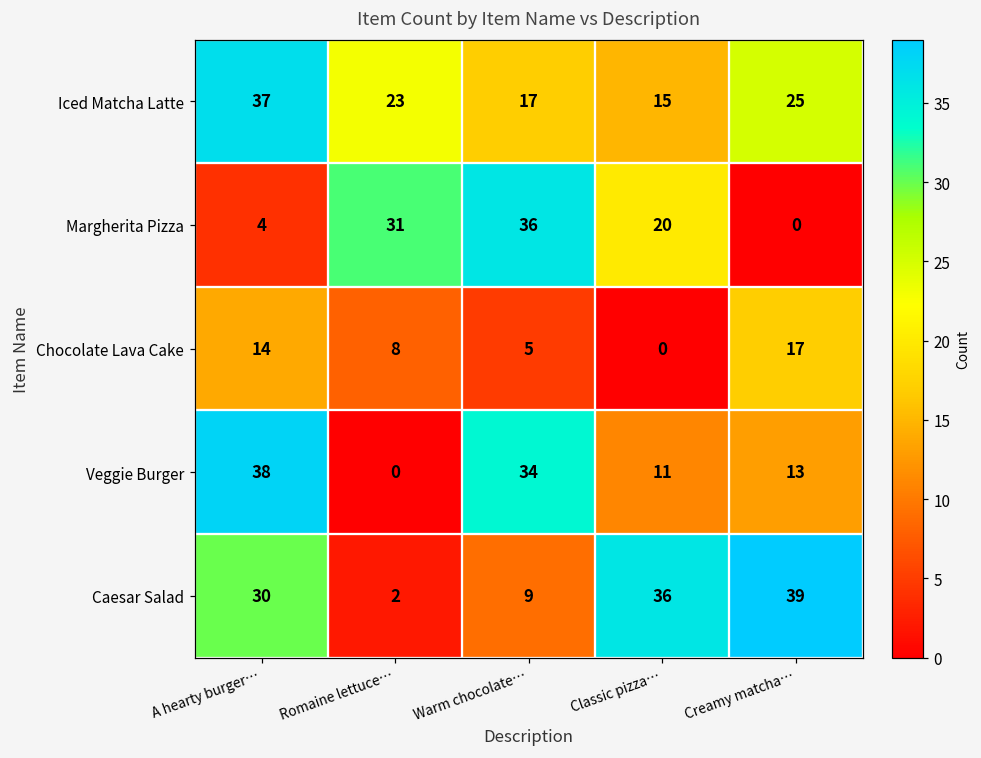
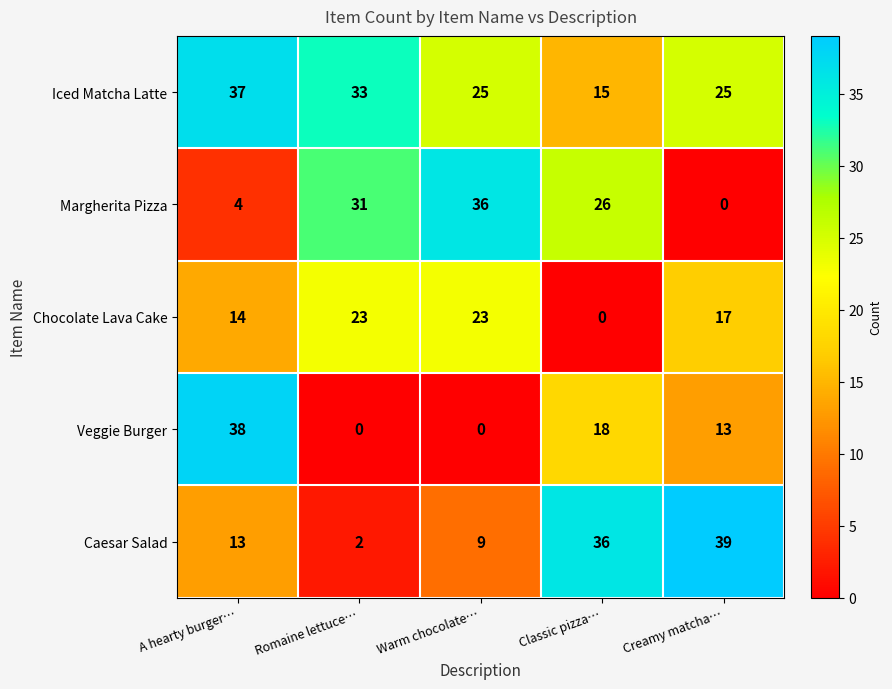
  {
    "Iced Matcha Latte": {
      "A hearty burger…": 37,
-     "Romaine lettuce…": 23,
-     "Warm chocolate…": 17,
+     "Romaine lettuce…": 33,
+     "Warm chocolate…": 25,
      "Classic pizza…": 15,
      "Creamy matcha…": 25
    },
    "Margherita Pizza": {
      "A hearty burger…": 4,
      "Romaine lettuce…": 31,
      "Warm chocolate…": 36,
-     "Classic pizza…": 20,
+     "Classic pizza…": 26,
      "Creamy matcha…": 0
    },
    "Chocolate Lava Cake": {
      "A hearty burger…": 14,
-     "Romaine lettuce…": 8,
-     "Warm chocolate…": 5,
+     "Romaine lettuce…": 23,
+     "Warm chocolate…": 23,
      "Classic pizza…": 0,
      "Creamy matcha…": 17
    },
    "Veggie Burger": {
      "A hearty burger…": 38,
      "Romaine lettuce…": 0,
-     "Warm chocolate…": 34,
-     "Classic pizza…": 11,
+     "Warm chocolate…": 0,
+     "Classic pizza…": 18,
      "Creamy matcha…": 13
    },
    "Caesar Salad": {
-     "A hearty burger…": 30,
+     "A hearty burger…": 13,
      "Romaine lettuce…": 2,
      "Warm chocolate…": 9,
      "Classic pizza…": 36,
      "Creamy matcha…": 39
    }
  }
